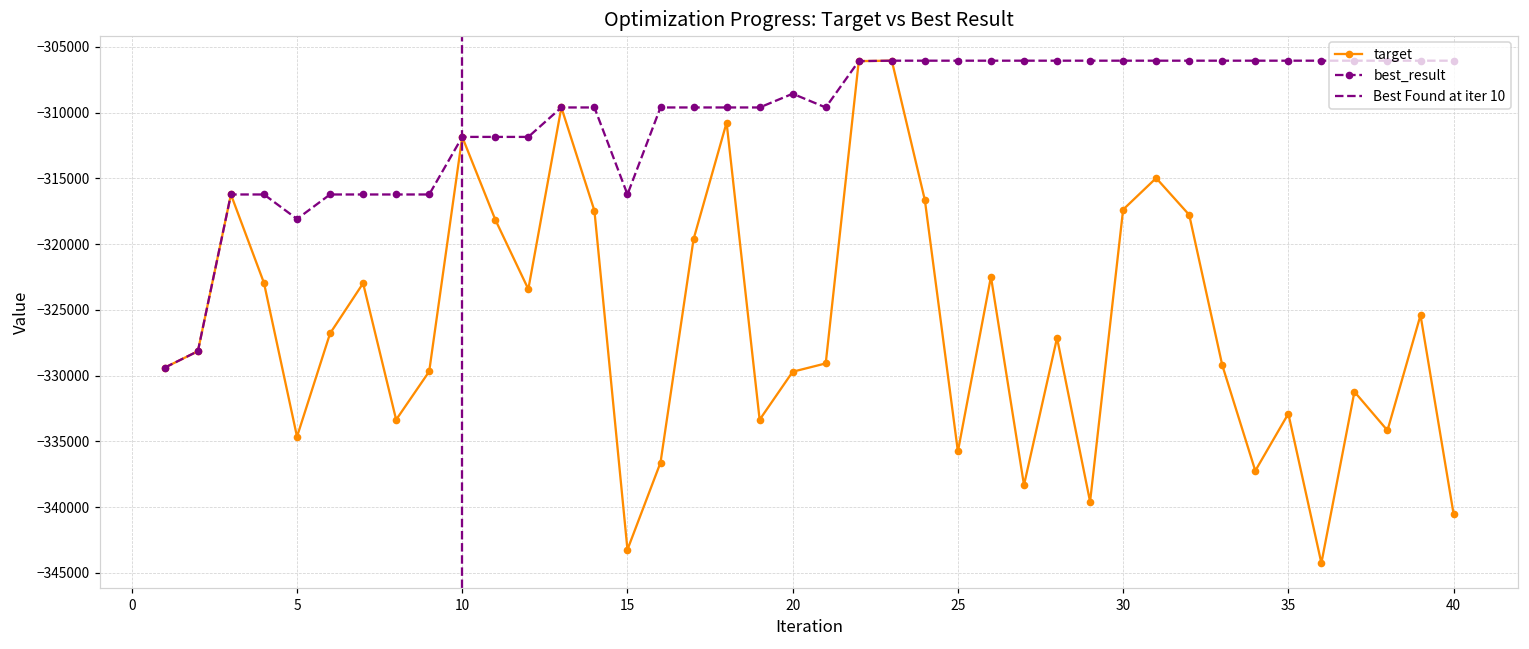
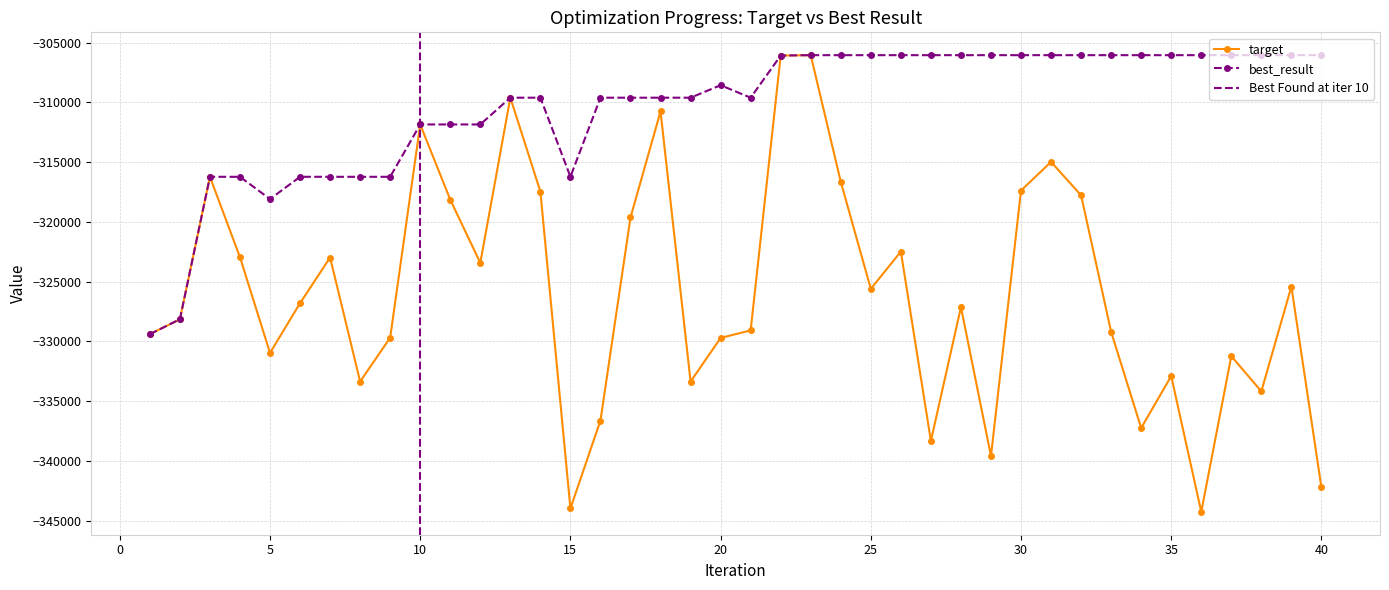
  {
    "target": {
-     "5": -334700,
-     "15": -343200,
+     "5": -331000,
+     "15": -344000,
      "20": -329700,
-     "25": -335800,
+     "25": -325600,
      "30": -317400,
      "35": -332900,
-     "40": -340500
+     "40": -342200
    },
    "best_result": {
      "5": -318100,
      "15": -316200,
      "20": -308600,
      "25": -306100,
      "30": -306100,
      "35": -306100
    }
  }
